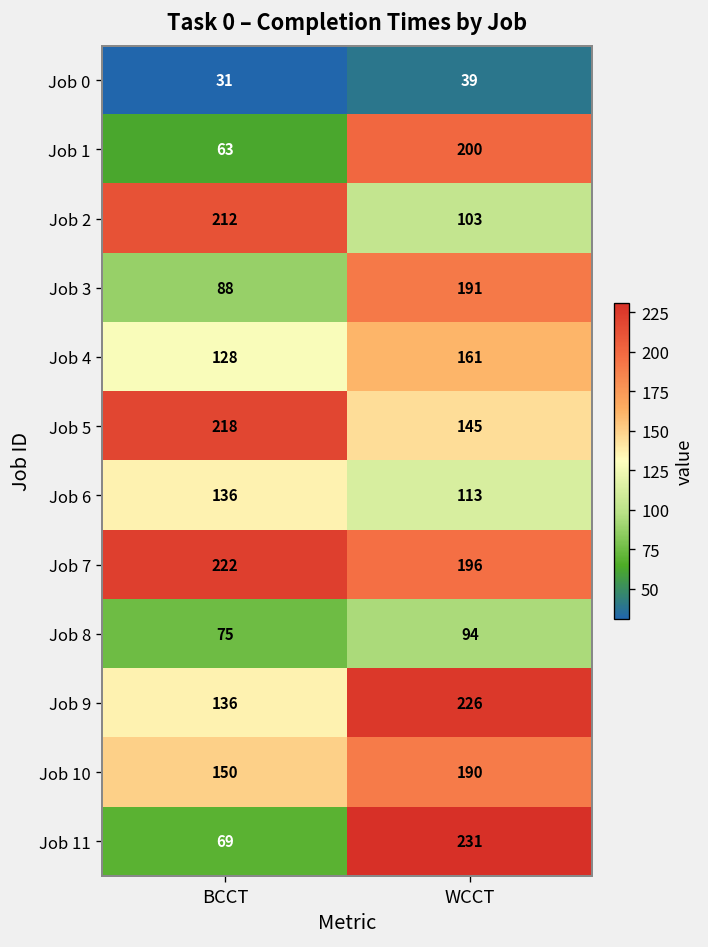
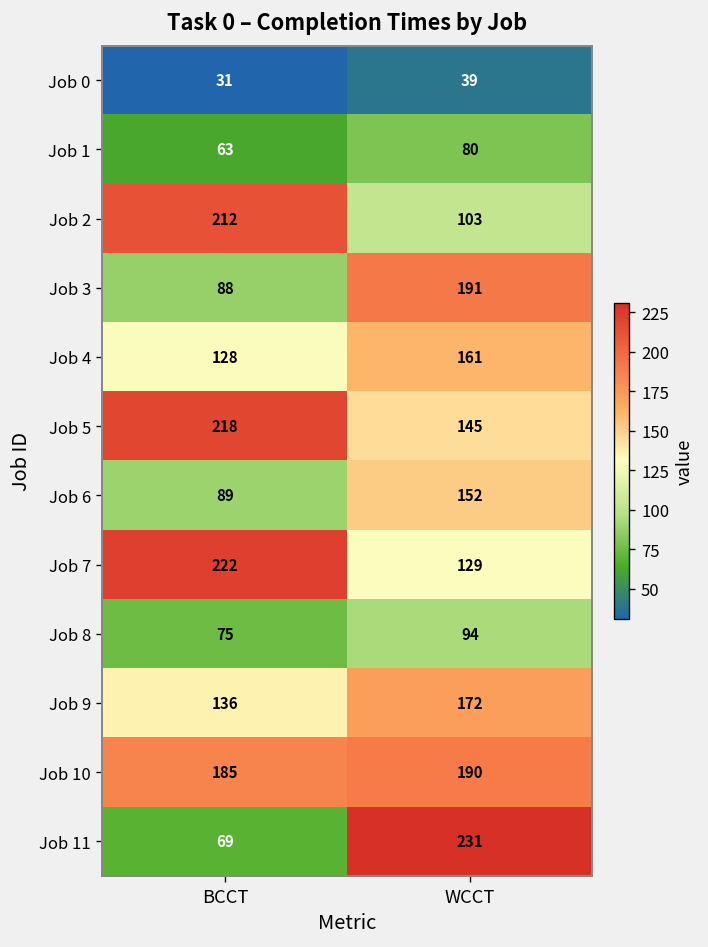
  {
    "Job 0": {
      "BCCT": 31,
      "WCCT": 39
    },
    "Job 1": {
      "BCCT": 63,
-     "WCCT": 200
+     "WCCT": 80
    },
    "Job 2": {
      "BCCT": 212,
      "WCCT": 103
    },
    "Job 3": {
      "BCCT": 88,
      "WCCT": 191
    },
    "Job 4": {
      "BCCT": 128,
      "WCCT": 161
    },
    "Job 5": {
      "BCCT": 218,
      "WCCT": 145
    },
    "Job 6": {
-     "BCCT": 136,
-     "WCCT": 113
+     "BCCT": 89,
+     "WCCT": 152
    },
    "Job 7": {
      "BCCT": 222,
-     "WCCT": 196
+     "WCCT": 129
    },
    "Job 8": {
      "BCCT": 75,
      "WCCT": 94
    },
    "Job 9": {
      "BCCT": 136,
-     "WCCT": 226
+     "WCCT": 172
    },
    "Job 10": {
-     "BCCT": 150,
+     "BCCT": 185,
      "WCCT": 190
    },
    "Job 11": {
      "BCCT": 69,
      "WCCT": 231
    }
  }
